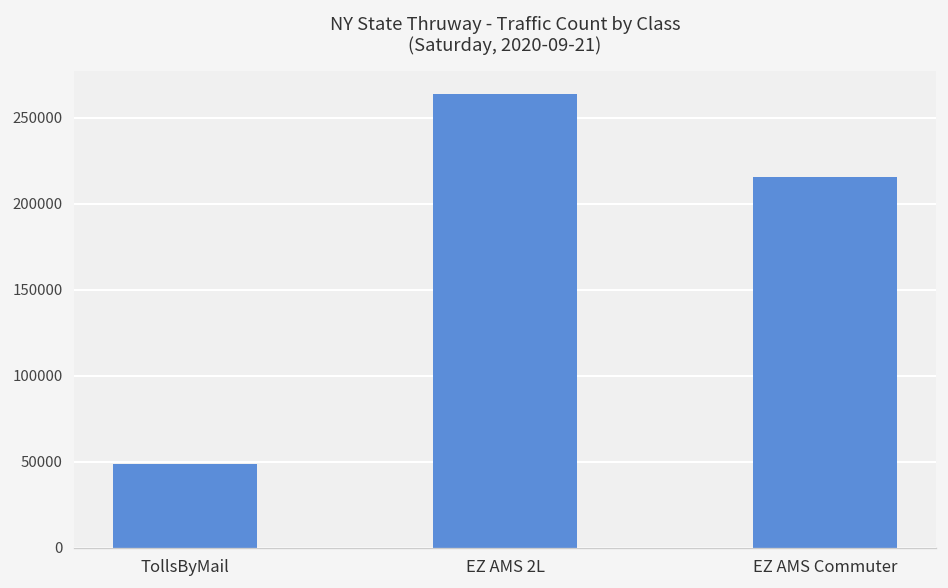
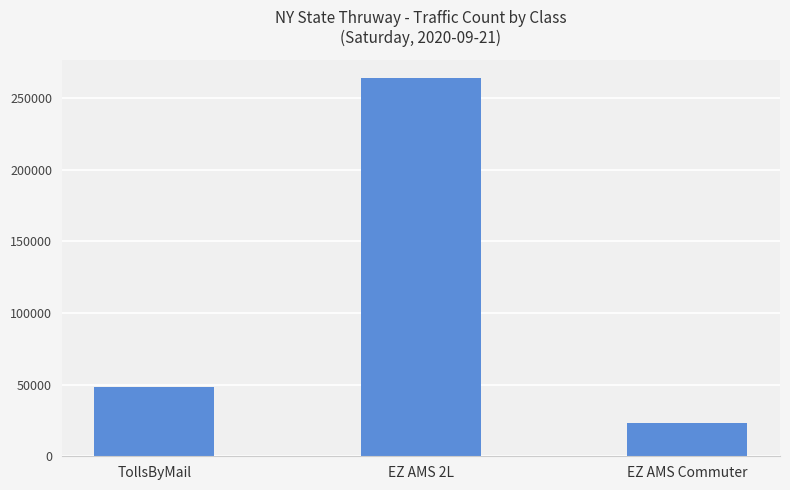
  {
    "TollsByMail": 48000,
    "EZ AMS 2L": 264000,
-   "EZ AMS Commuter": 216000
+   "EZ AMS Commuter": 23000
  }
